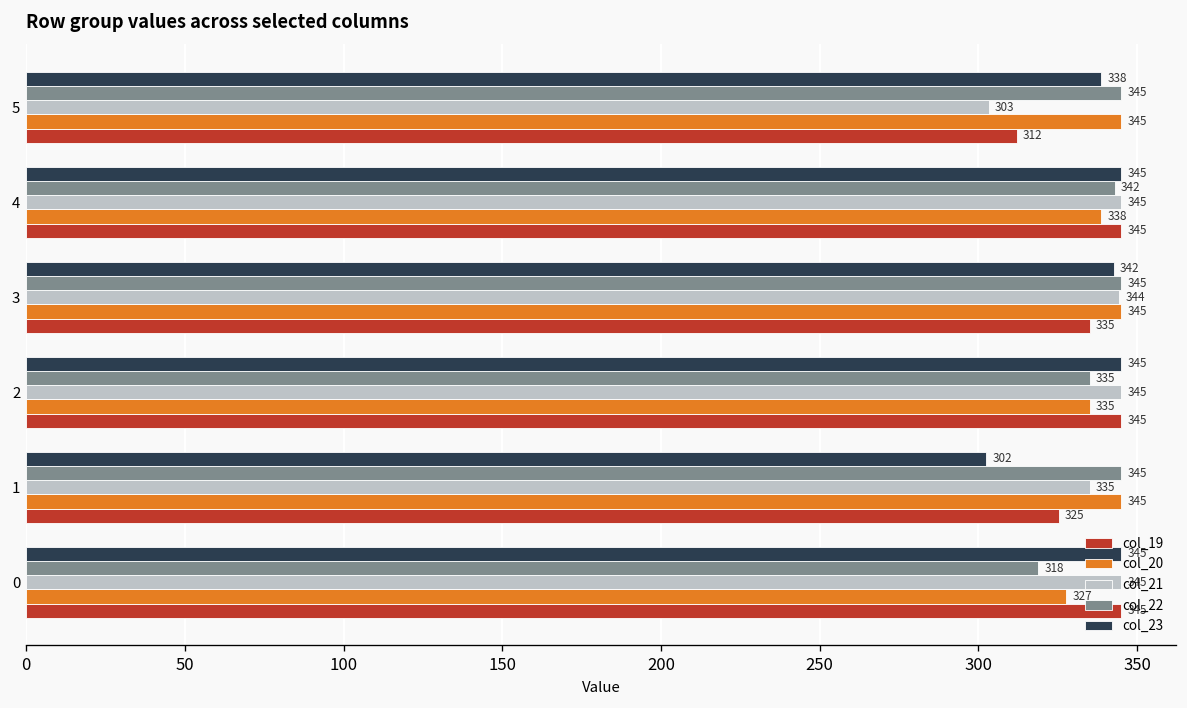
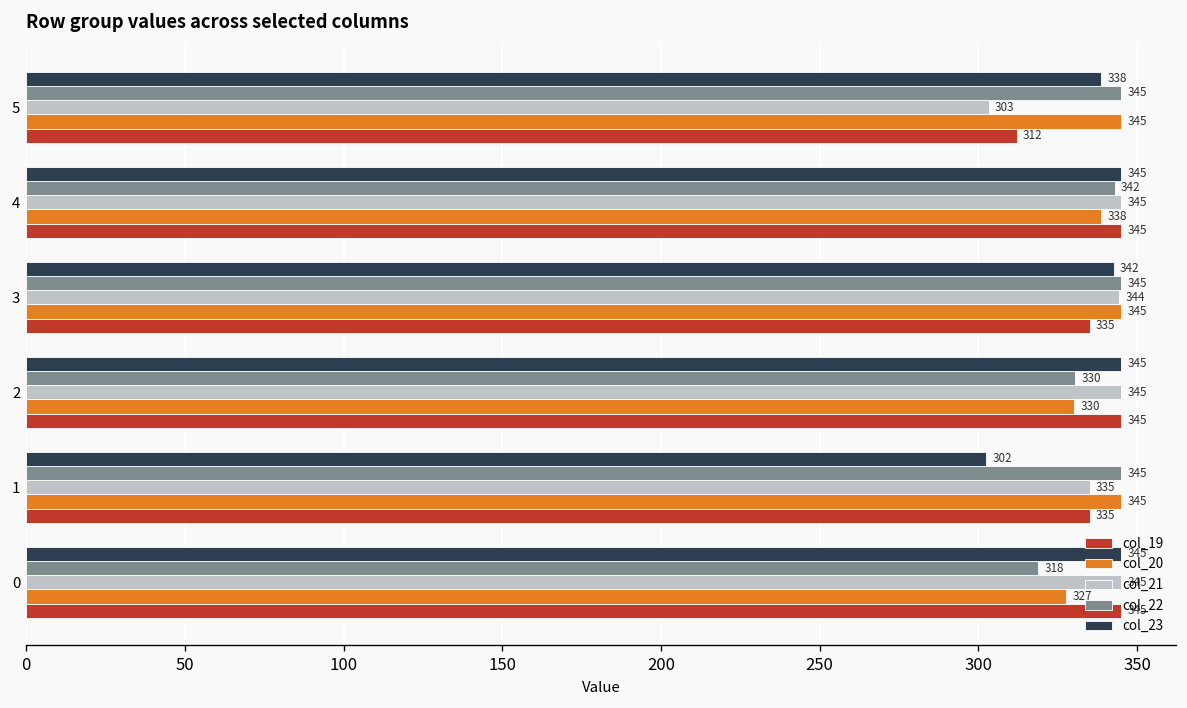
  {
    "col_19": {
      "5": 312,
      "4": 345,
      "3": 335,
      "2": 345,
-     "1": 325,
+     "1": 335,
      "0": 345
    },
    "col_20": {
      "5": 345,
      "3": 345,
-     "2": 335,
+     "2": 330,
      "1": 345
    },
    "col_21": {
      "5": 303,
      "4": 345,
      "3": 344,
      "2": 345,
      "1": 335,
      "0": 345
    },
    "col_22": {
      "5": 345,
      "3": 345,
-     "2": 335,
+     "2": 330,
      "1": 345
    },
    "col_23": {
      "4": 345,
      "2": 345,
      "1": 302,
      "0": 345
    }
  }
